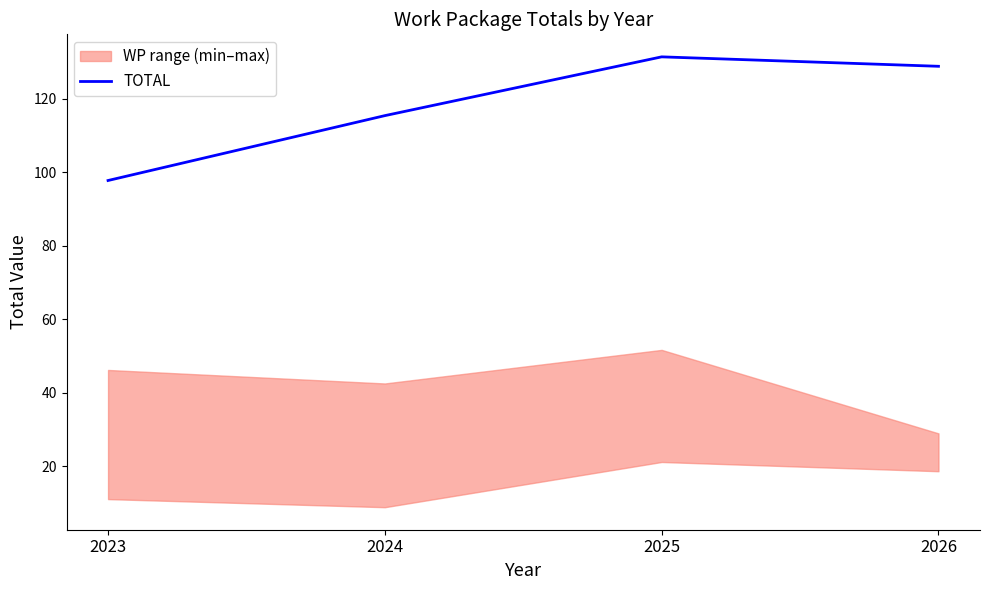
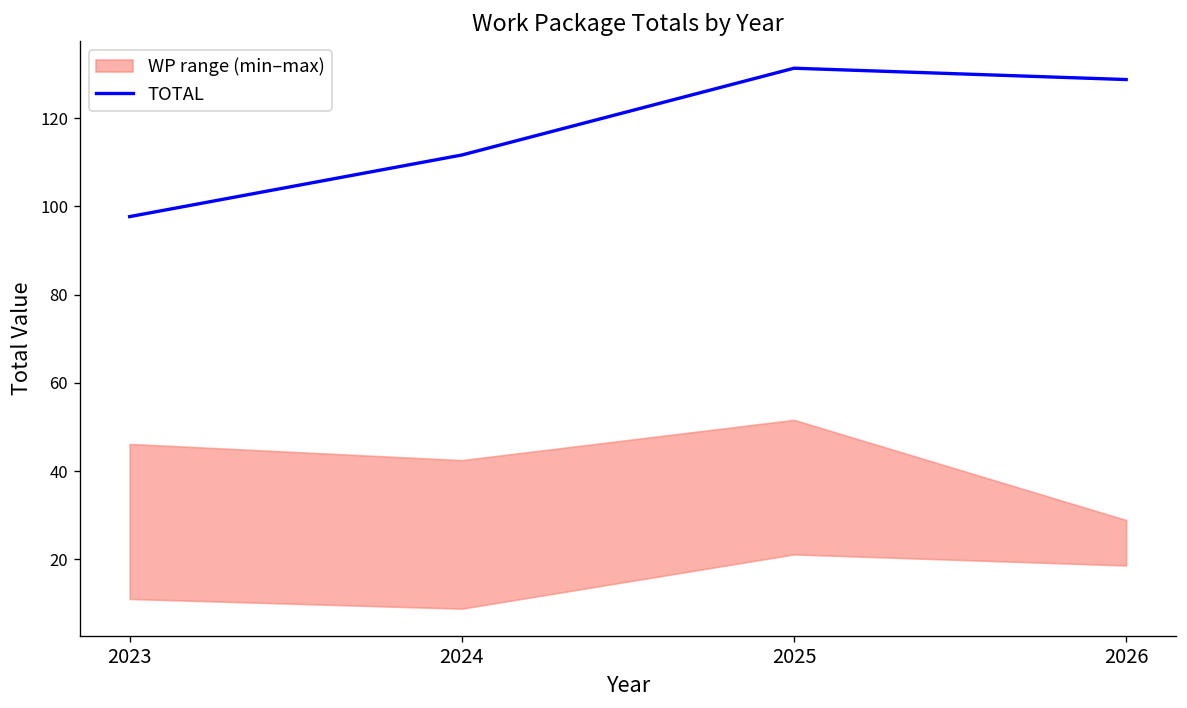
  {
    "TOTAL": {
      "2023": 98,
-     "2024": 115,
+     "2024": 112,
      "2025": 131,
      "2026": 129
    }
  }
